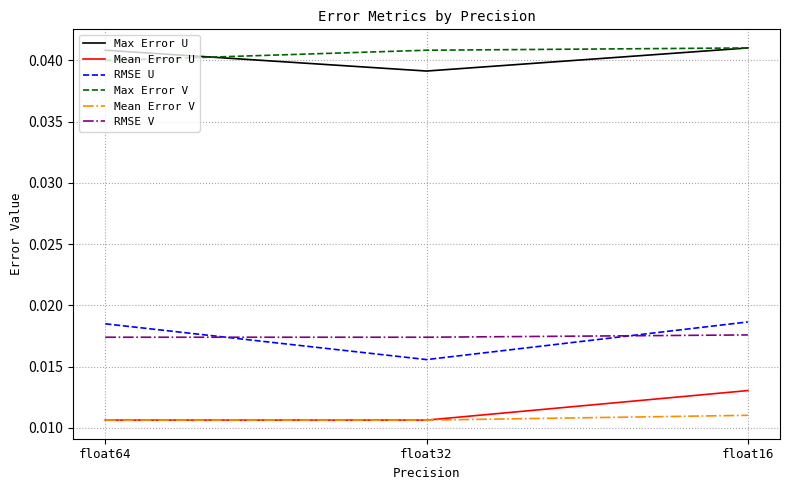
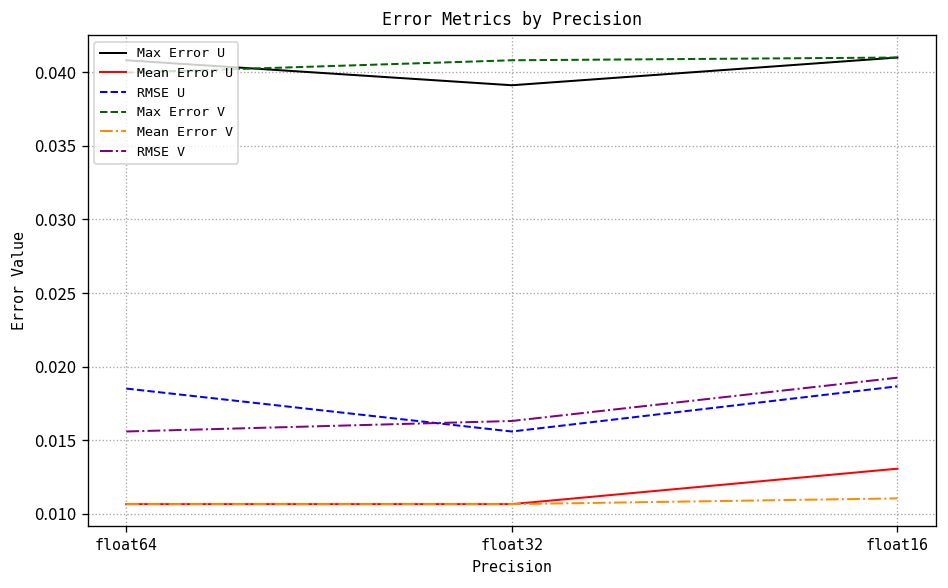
  {
    "Max Error U": {
      "float32": 0.0391
    },
    "Mean Error U": {
      "float16": 0.0131
    },
    "RMSE U": {
      "float64": 0.0185,
      "float32": 0.0156,
      "float16": 0.0187
    },
    "Max Error V": {
      "float32": 0.0408
    },
    "Mean Error V": {
      "float16": 0.0110
    },
    "RMSE V": {
-     "float64": 0.0174,
-     "float32": 0.0174,
-     "float16": 0.0176
+     "float64": 0.0156,
+     "float32": 0.0163,
+     "float16": 0.0192
    }
  }
